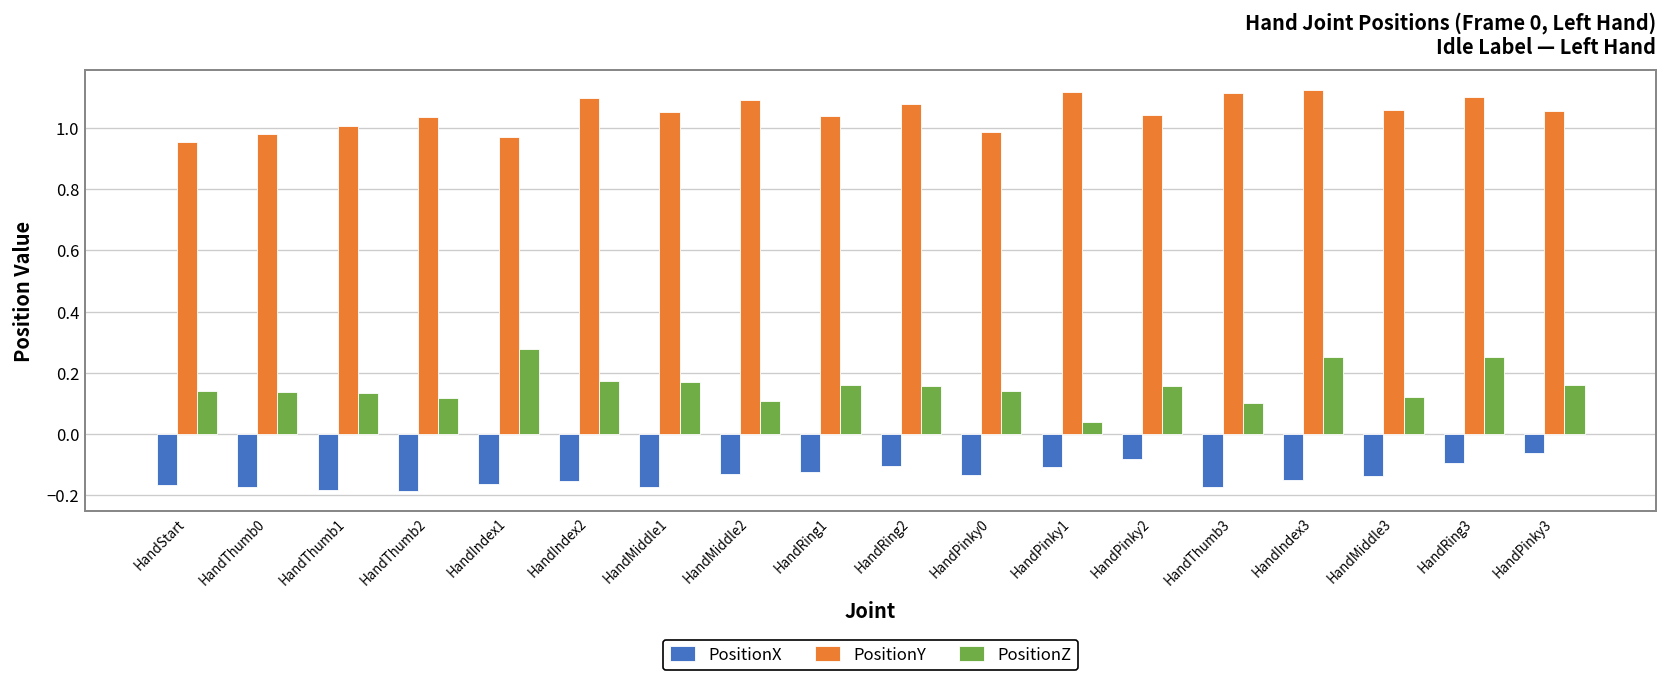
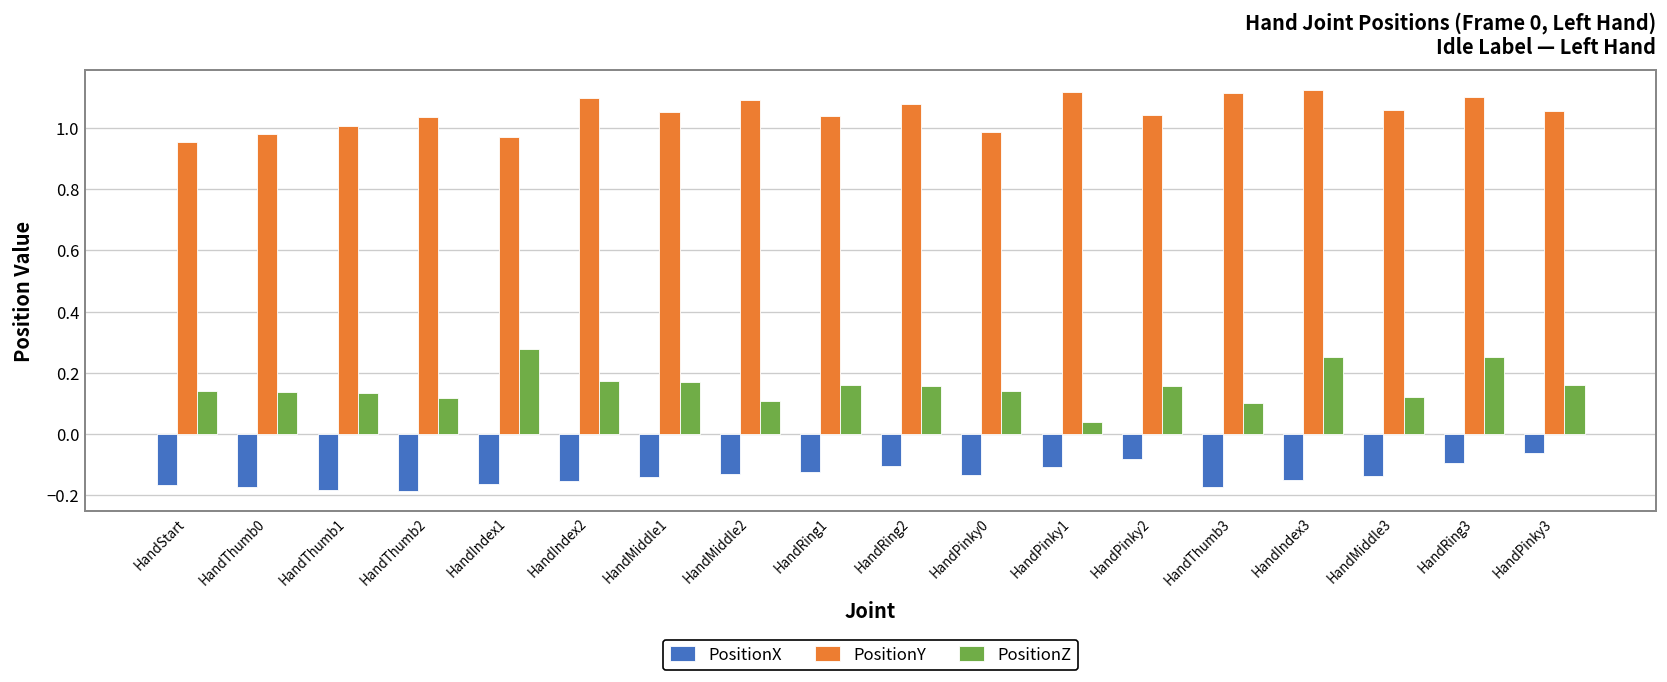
  {
    "PositionX": {
      "HandStart": -0.17,
      "HandThumb0": -0.17,
      "HandThumb1": -0.18,
      "HandThumb2": -0.19,
      "HandIndex1": -0.16,
      "HandIndex2": -0.15,
-     "HandMiddle1": -0.17,
+     "HandMiddle1": -0.14,
      "HandMiddle2": -0.13,
      "HandRing1": -0.12,
      "HandRing2": -0.11,
      "HandPinky0": -0.13,
      "HandPinky1": -0.11,
      "HandPinky2": -0.08,
      "HandThumb3": -0.17,
      "HandIndex3": -0.15,
      "HandMiddle3": -0.14,
      "HandRing3": -0.10,
      "HandPinky3": -0.06
    },
    "PositionY": {
      "HandStart": 0.96,
      "HandThumb0": 0.98,
      "HandThumb1": 1.01,
      "HandThumb2": 1.04,
      "HandIndex1": 0.97,
      "HandIndex2": 1.10,
      "HandMiddle1": 1.05,
      "HandMiddle2": 1.09,
      "HandRing1": 1.04,
      "HandRing2": 1.08,
      "HandPinky0": 0.99,
      "HandPinky1": 1.12,
      "HandPinky2": 1.04,
      "HandThumb3": 1.11,
      "HandIndex3": 1.12,
      "HandMiddle3": 1.06,
      "HandRing3": 1.10,
      "HandPinky3": 1.06
    },
    "PositionZ": {
      "HandStart": 0.14,
      "HandThumb0": 0.14,
      "HandThumb1": 0.13,
      "HandThumb2": 0.12,
      "HandIndex1": 0.28,
      "HandIndex2": 0.17,
      "HandMiddle1": 0.17,
      "HandMiddle2": 0.11,
      "HandRing1": 0.16,
      "HandRing2": 0.16,
      "HandPinky0": 0.14,
      "HandPinky1": 0.04,
      "HandPinky2": 0.16,
      "HandThumb3": 0.10,
      "HandIndex3": 0.25,
      "HandMiddle3": 0.12,
      "HandRing3": 0.25,
      "HandPinky3": 0.16
    }
  }
